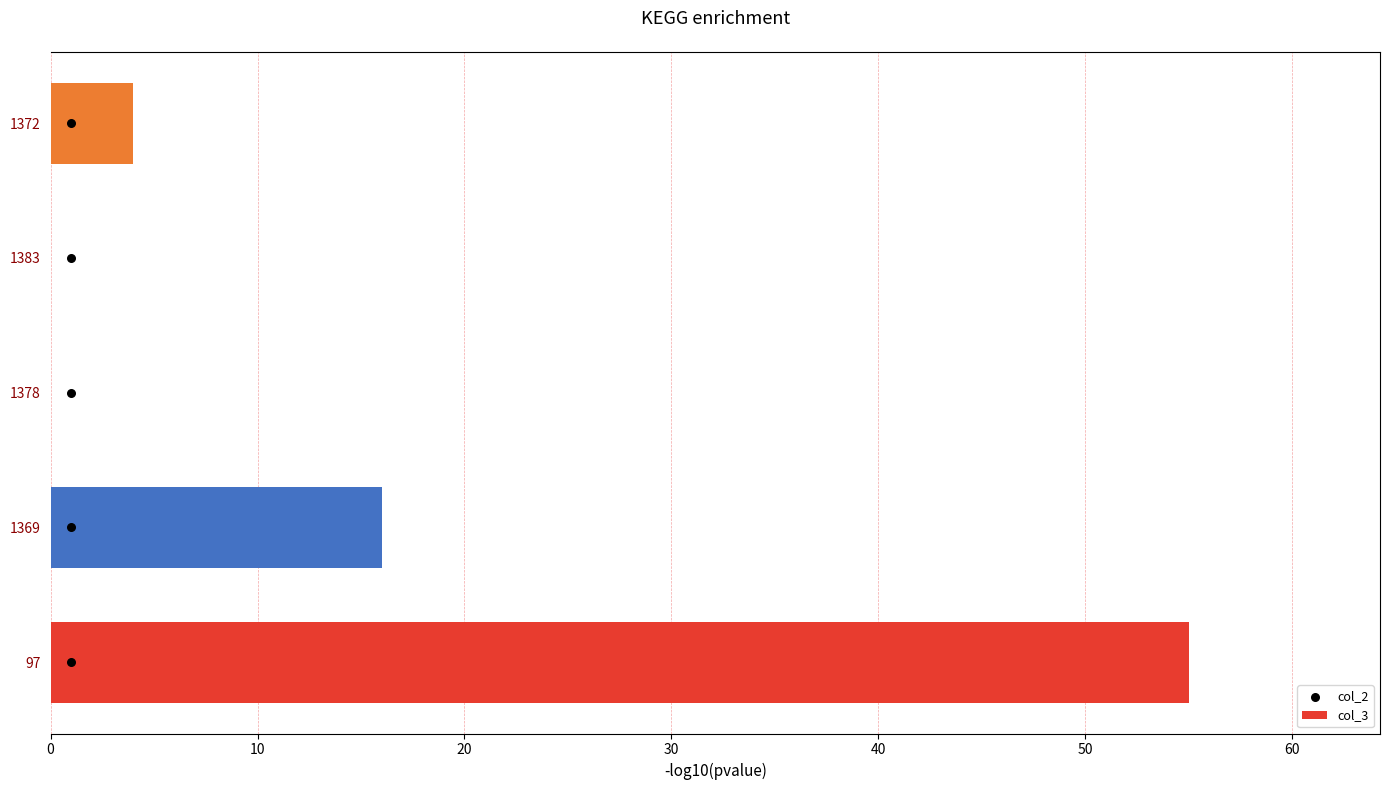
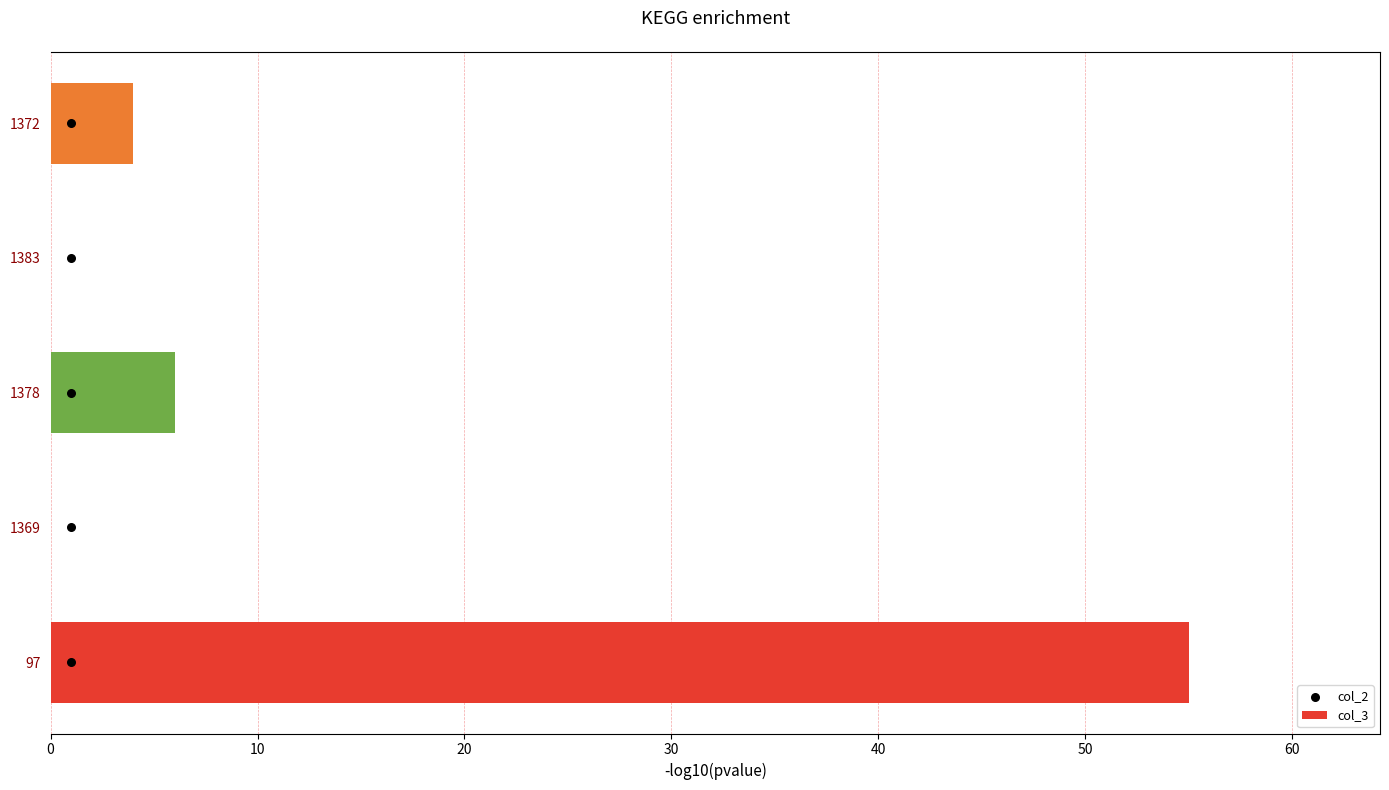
  {
    "col_3": {
      "1372": 4,
      "1383": 0,
-     "1378": 0,
-     "1369": 16,
+     "1378": 6,
+     "1369": 0,
      "97": 55
    }
  }
